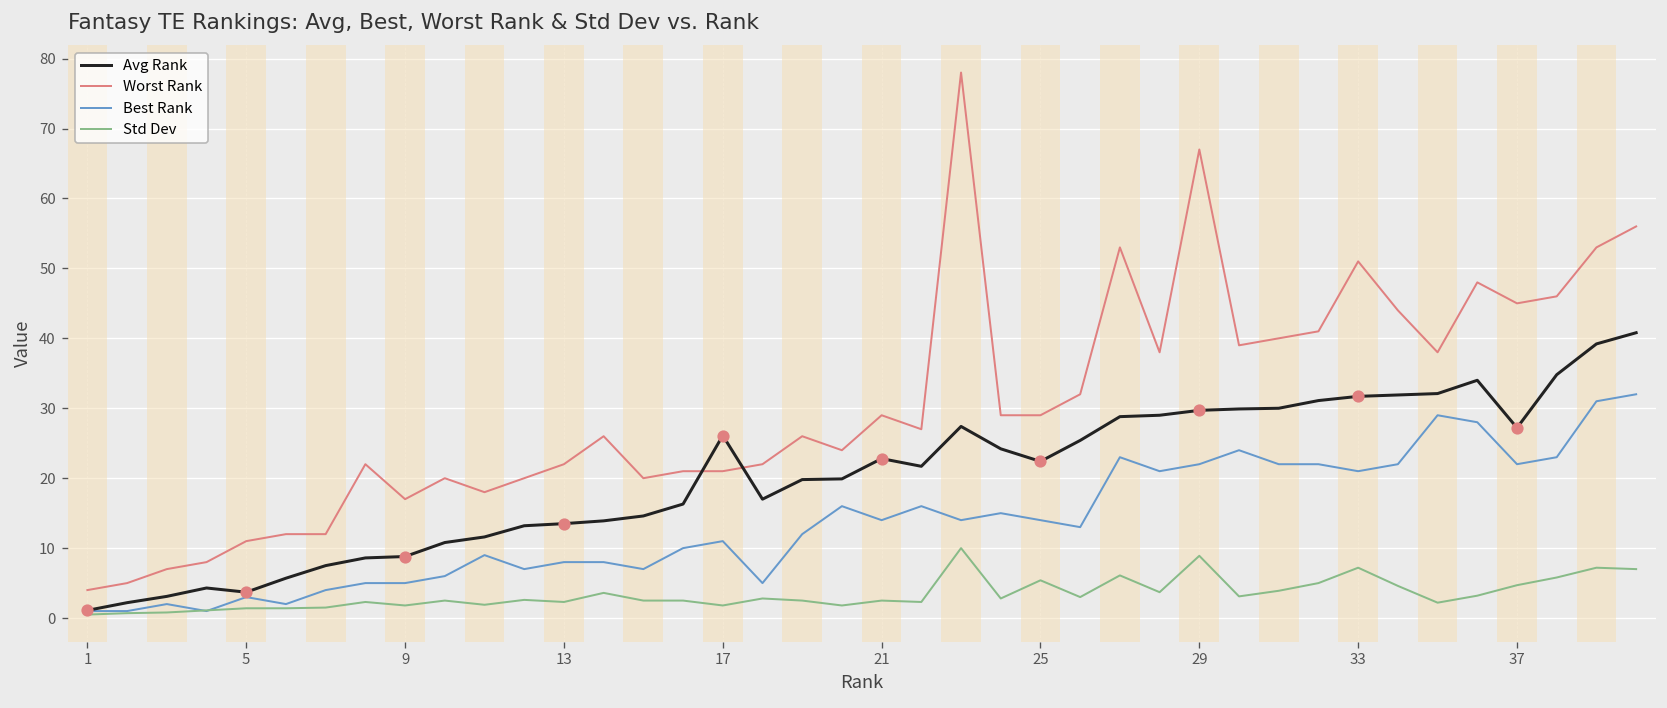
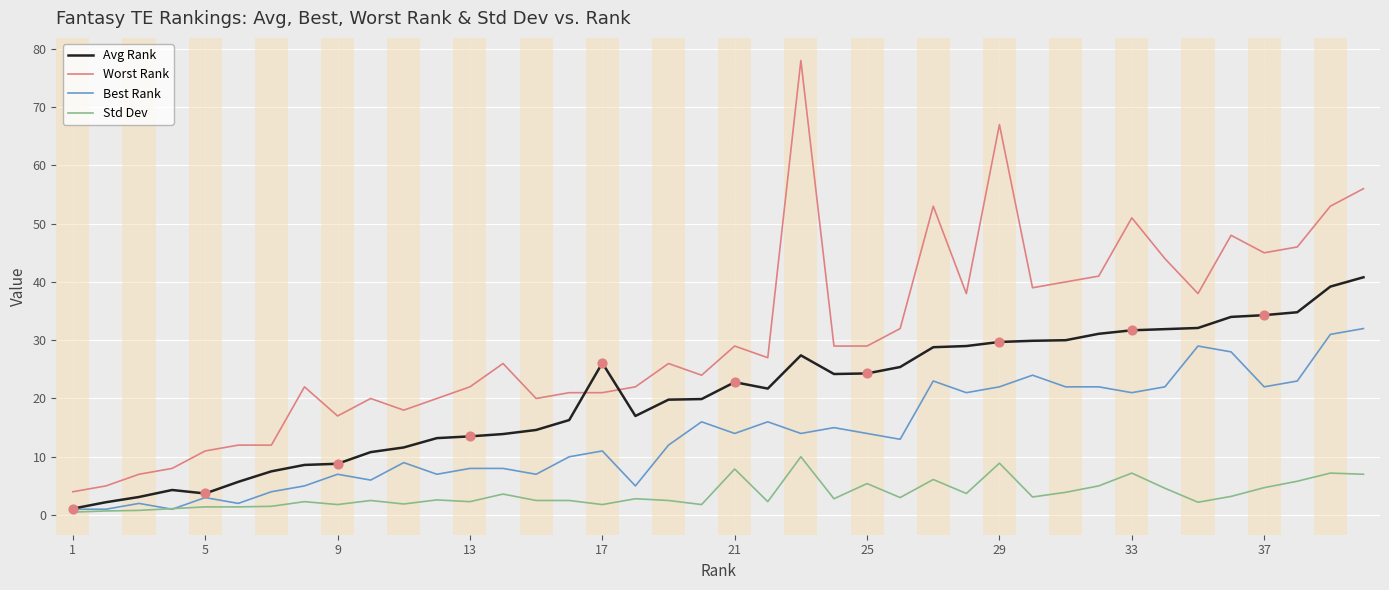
  {
    "Avg Rank": {
-     "25": 22,
-     "37": 27
+     "25": 24,
+     "37": 34
    },
    "Best Rank": {
      "5": 3,
-     "9": 5,
+     "9": 7,
      "13": 8,
      "17": 11,
      "21": 14,
      "25": 14,
      "29": 22,
      "33": 21,
      "37": 22
    },
    "Std Dev": {
      "1": 1,
      "5": 1,
      "9": 2,
      "13": 2,
      "17": 2,
-     "21": 3,
+     "21": 8,
      "25": 5,
      "29": 9,
      "33": 7,
      "37": 5
    }
  }
